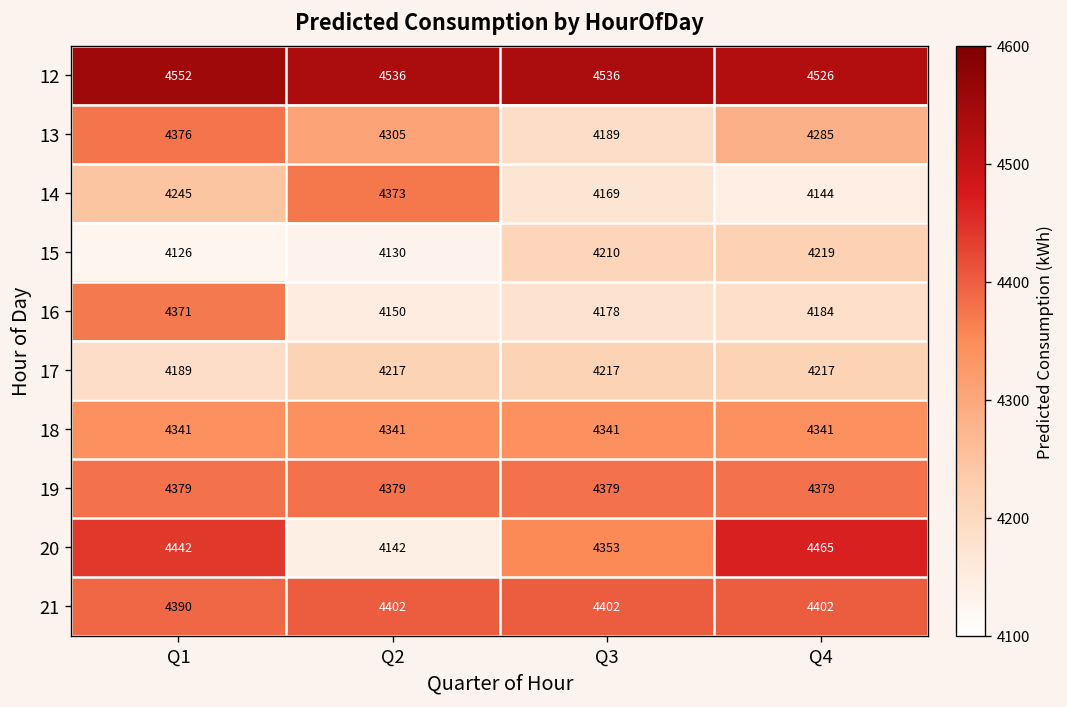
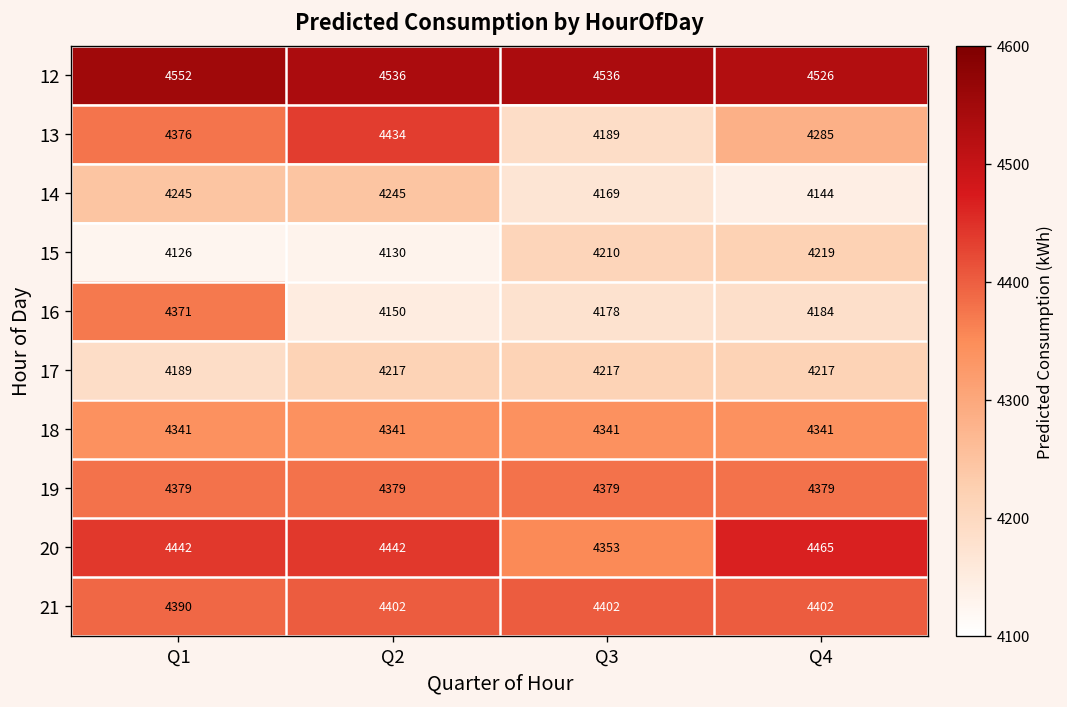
  {
    "12": {
      "Q1": 4552,
      "Q2": 4536,
      "Q3": 4536,
      "Q4": 4526
    },
    "13": {
      "Q1": 4376,
-     "Q2": 4305,
+     "Q2": 4434,
      "Q3": 4189,
      "Q4": 4285
    },
    "14": {
      "Q1": 4245,
-     "Q2": 4373,
+     "Q2": 4245,
      "Q3": 4169,
      "Q4": 4144
    },
    "15": {
      "Q1": 4126,
      "Q2": 4130,
      "Q3": 4210,
      "Q4": 4219
    },
    "16": {
      "Q1": 4371,
      "Q2": 4150,
      "Q3": 4178,
      "Q4": 4184
    },
    "17": {
      "Q1": 4189,
      "Q2": 4217,
      "Q3": 4217,
      "Q4": 4217
    },
    "18": {
      "Q1": 4341,
      "Q2": 4341,
      "Q3": 4341,
      "Q4": 4341
    },
    "19": {
      "Q1": 4379,
      "Q2": 4379,
      "Q3": 4379,
      "Q4": 4379
    },
    "20": {
      "Q1": 4442,
-     "Q2": 4142,
+     "Q2": 4442,
      "Q3": 4353,
      "Q4": 4465
    },
    "21": {
      "Q1": 4390,
      "Q2": 4402,
      "Q3": 4402,
      "Q4": 4402
    }
  }
